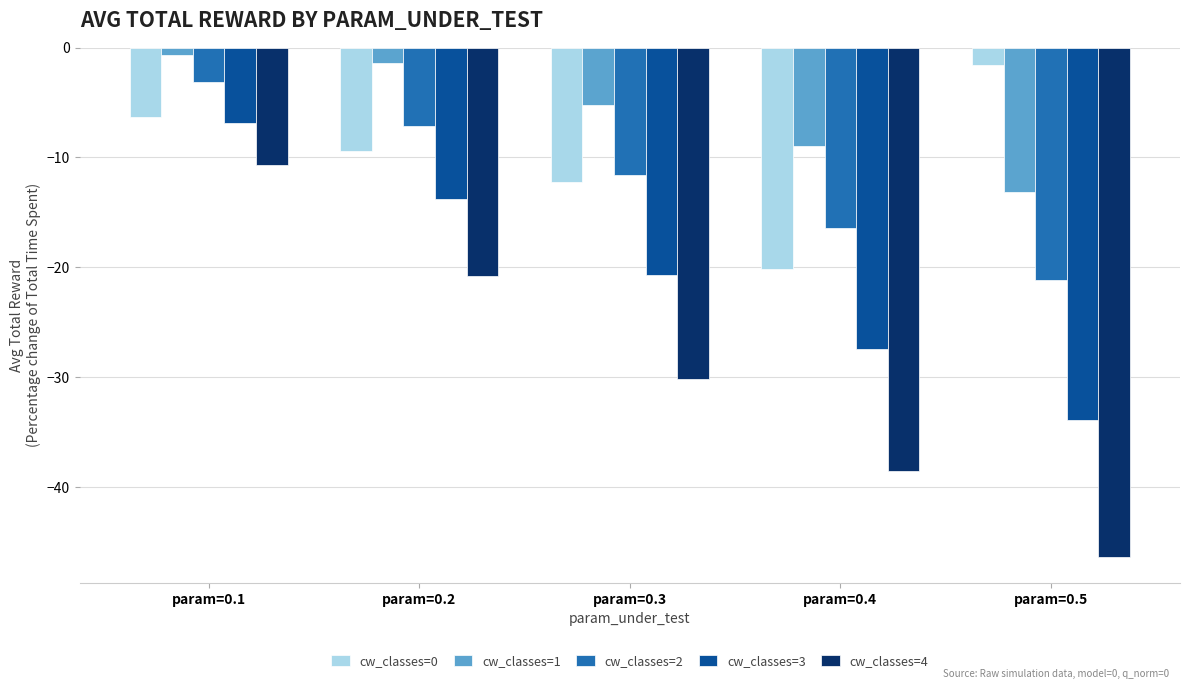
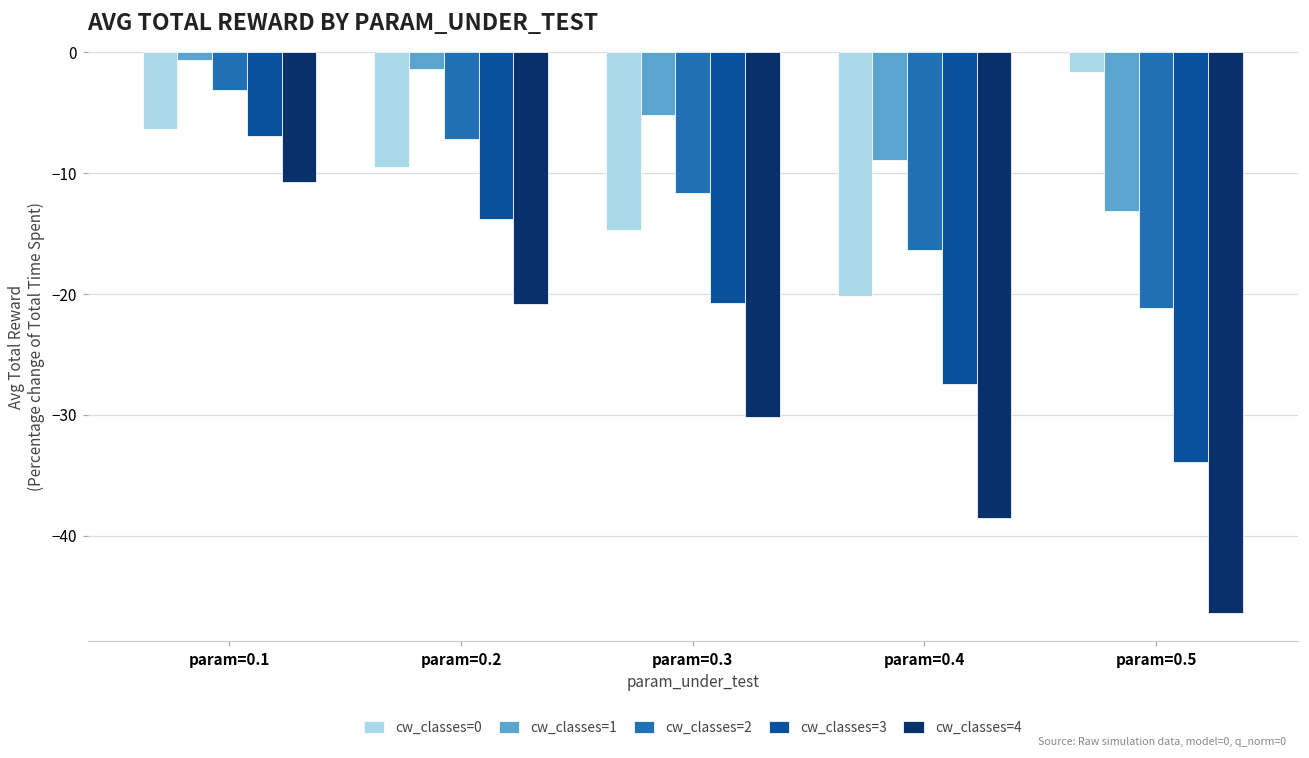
  {
    "cw_classes=0": {
      "param=0.1": -6.3,
      "param=0.2": -9.5,
-     "param=0.3": -12.2,
+     "param=0.3": -14.7,
      "param=0.4": -20.2,
      "param=0.5": -1.6
    },
    "cw_classes=1": {
      "param=0.1": -0.6,
      "param=0.2": -1.4,
      "param=0.3": -5.2,
      "param=0.4": -8.9,
      "param=0.5": -13.1
    }
  }
